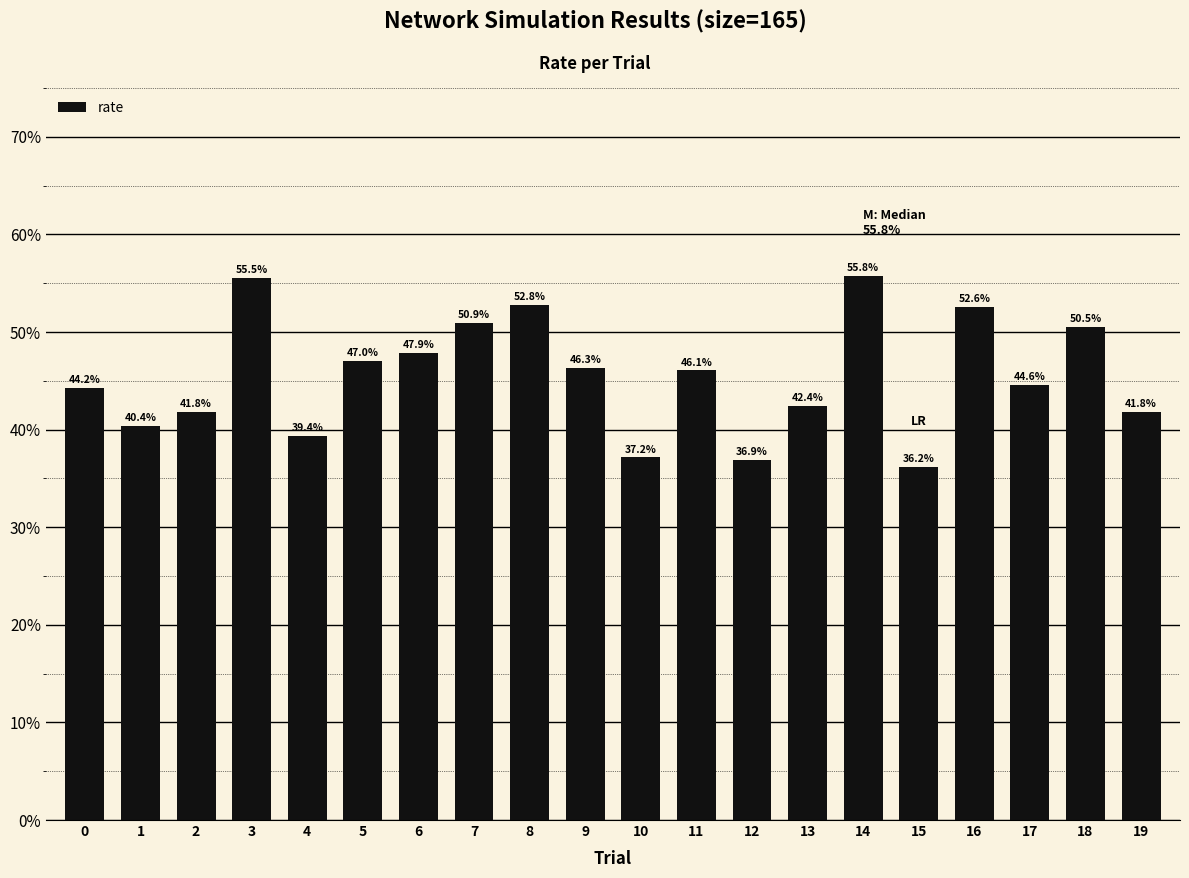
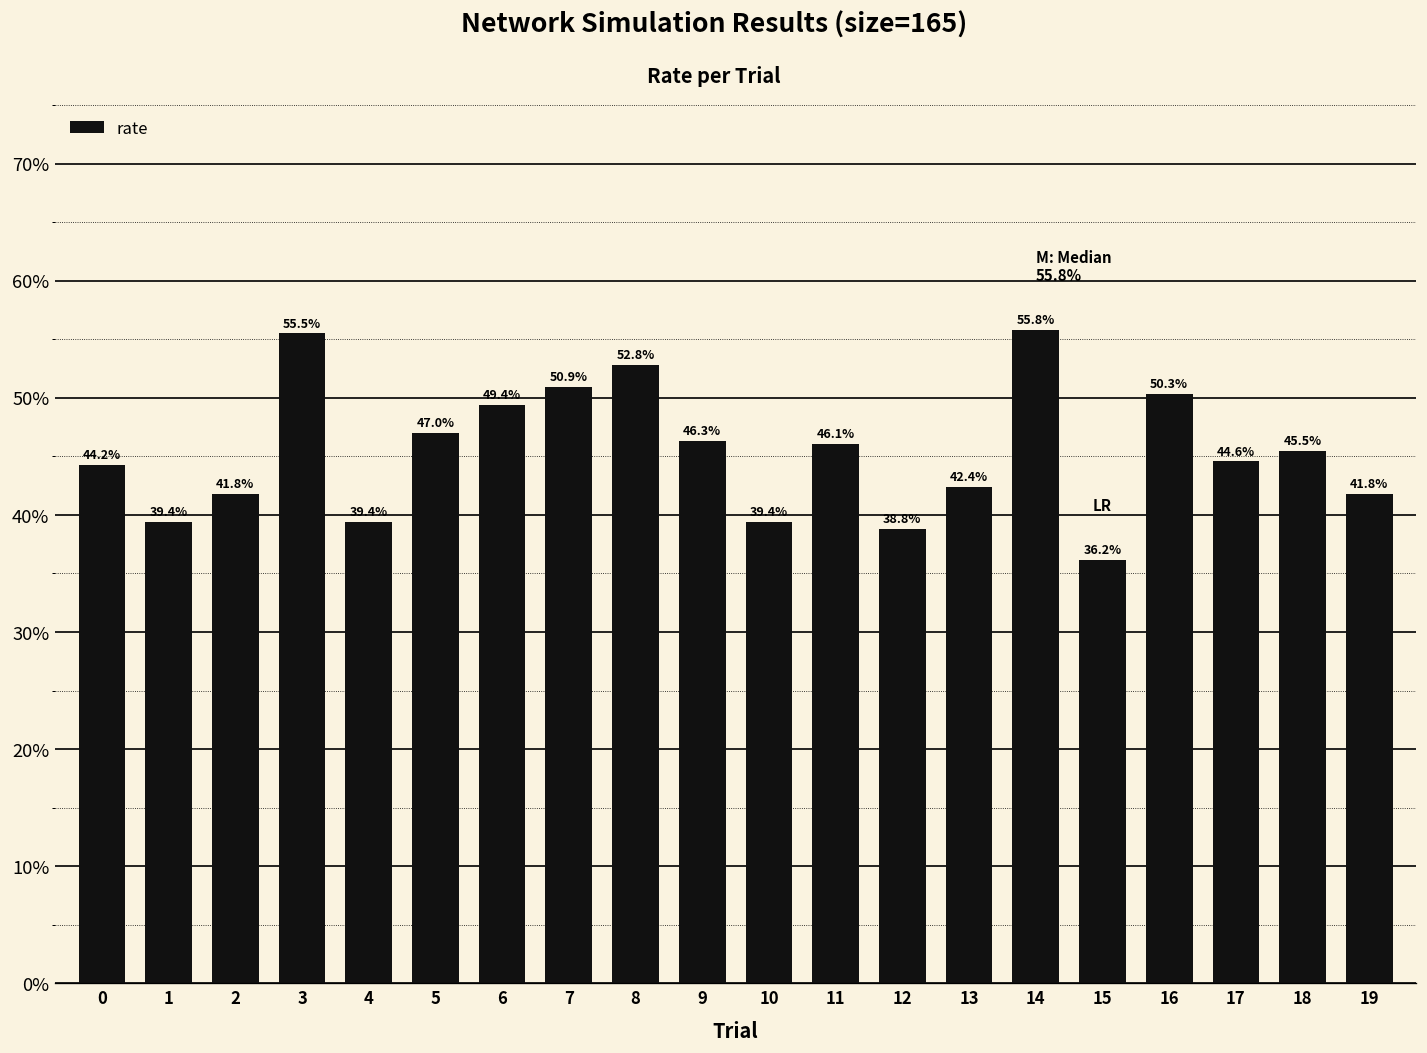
  {
    "0": "44.2%",
-   "1": "40.4%",
+   "1": "39.4%",
    "2": "41.8%",
    "3": "55.5%",
    "4": "39.4%",
    "5": "47.0%",
-   "6": "47.9%",
+   "6": "49.4%",
    "7": "50.9%",
    "8": "52.8%",
    "9": "46.3%",
-   "10": "37.2%",
+   "10": "39.4%",
    "11": "46.1%",
-   "12": "36.9%",
+   "12": "38.8%",
    "13": "42.4%",
    "14": "55.8%",
    "15": "36.2%",
-   "16": "52.6%",
+   "16": "50.3%",
    "17": "44.6%",
-   "18": "50.5%",
+   "18": "45.5%",
    "19": "41.8%"
  }
